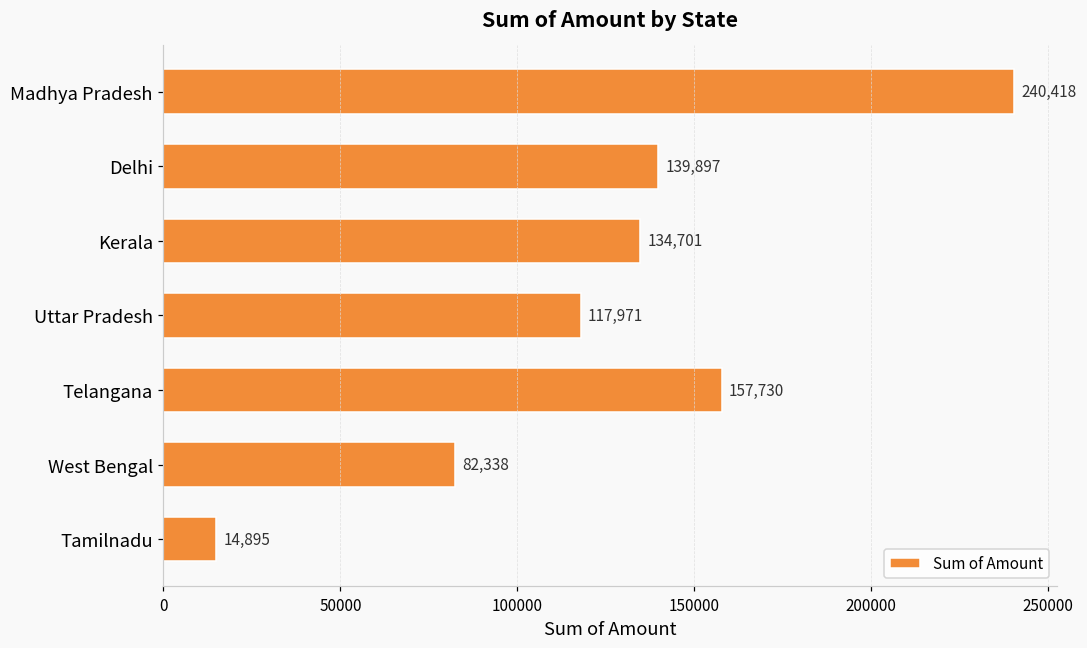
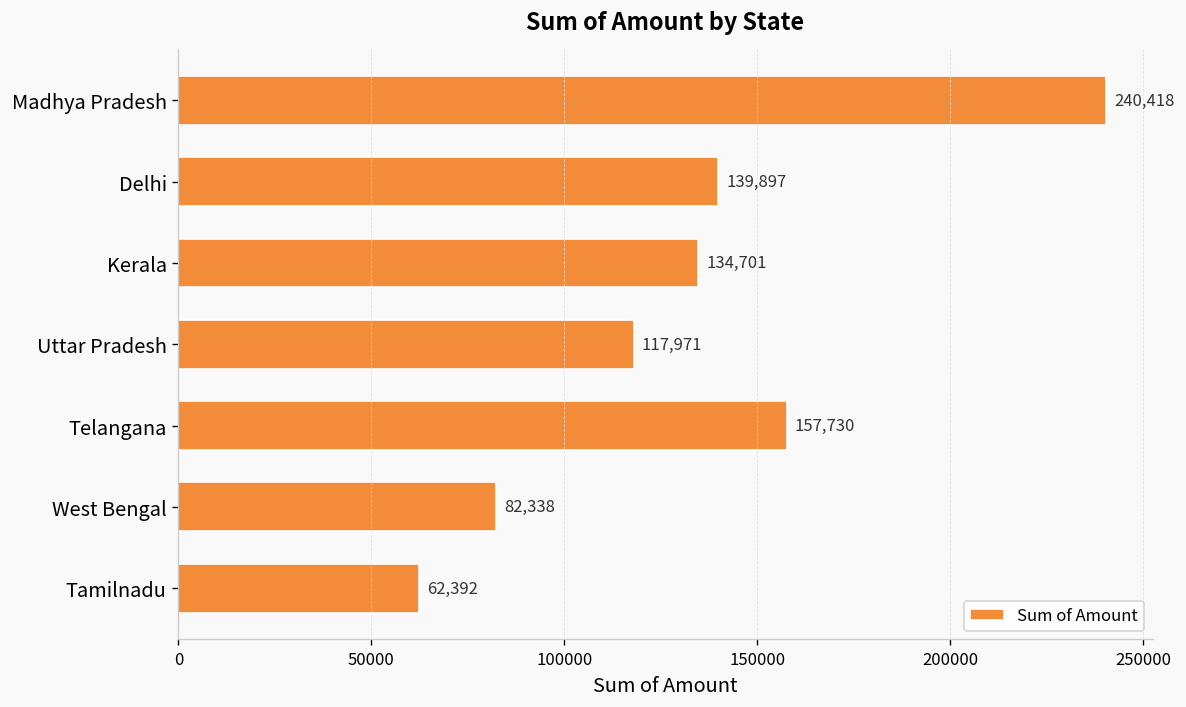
  {
    "Madhya Pradesh": "240,418",
    "Delhi": "139,897",
    "Kerala": "134,701",
    "Uttar Pradesh": "117,971",
    "Telangana": "157,730",
    "West Bengal": "82,338",
-   "Tamilnadu": "14,895"
+   "Tamilnadu": "62,392"
  }
